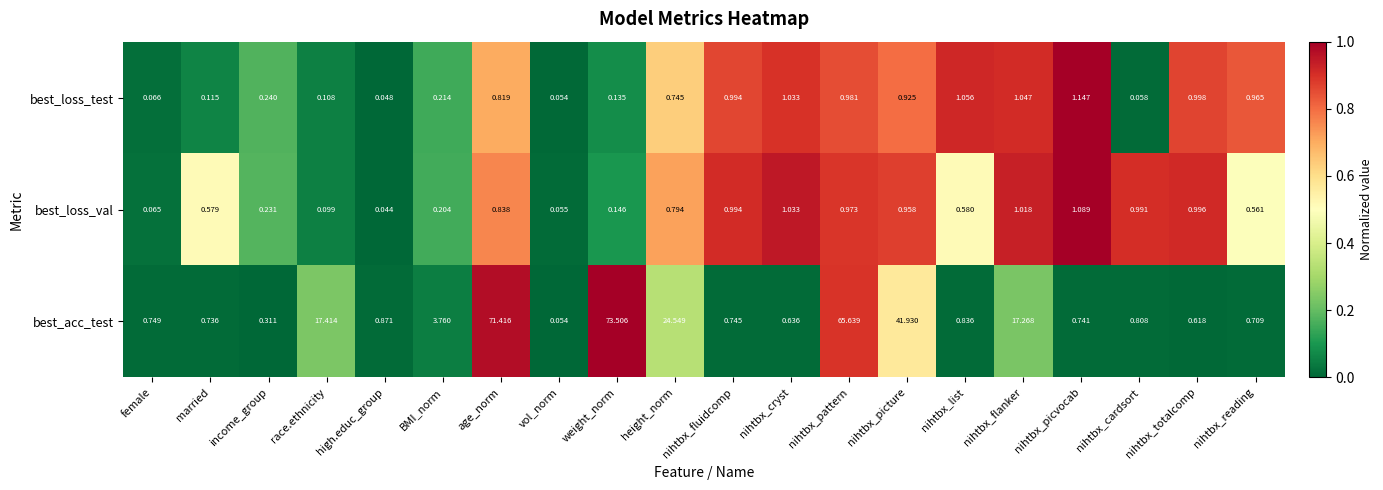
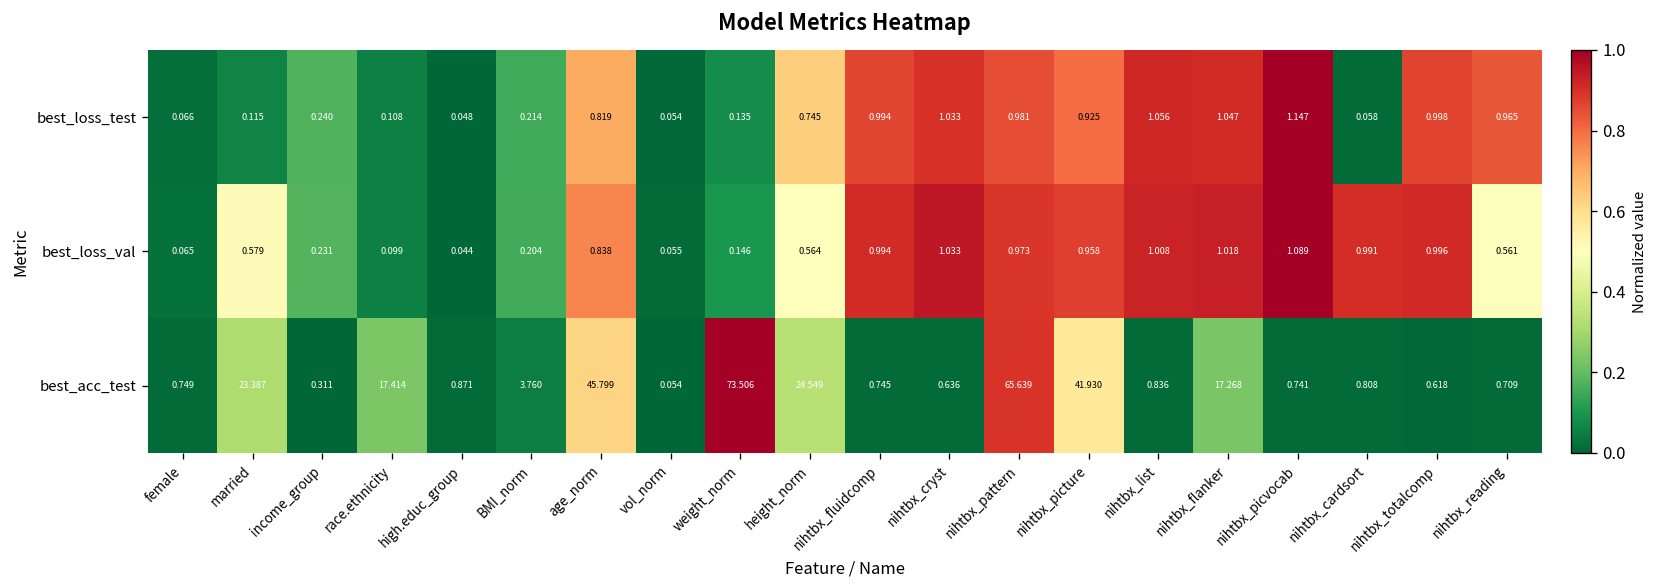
  {
    "best_loss_test": {
      "female": 0.066,
      "married": 0.115,
      "income_group": 0.240,
      "race.ethnicity": 0.108,
      "high.educ_group": 0.048,
      "BMI_norm": 0.214,
      "age_norm": 0.819,
      "vol_norm": 0.054,
      "weight_norm": 0.135,
      "height_norm": 0.745,
      "nihtbx_fluidcomp": 0.994,
      "nihtbx_cryst": 1.033,
      "nihtbx_pattern": 0.981,
      "nihtbx_picture": 0.925,
      "nihtbx_list": 1.056,
      "nihtbx_flanker": 1.047,
      "nihtbx_picvocab": 1.147,
      "nihtbx_cardsort": 0.058,
      "nihtbx_totalcomp": 0.998,
      "nihtbx_reading": 0.965
    },
    "best_loss_val": {
      "female": 0.065,
      "married": 0.579,
      "income_group": 0.231,
      "race.ethnicity": 0.099,
      "high.educ_group": 0.044,
      "BMI_norm": 0.204,
      "age_norm": 0.838,
      "vol_norm": 0.055,
      "weight_norm": 0.146,
-     "height_norm": 0.794,
+     "height_norm": 0.564,
      "nihtbx_fluidcomp": 0.994,
      "nihtbx_cryst": 1.033,
      "nihtbx_pattern": 0.973,
      "nihtbx_picture": 0.958,
-     "nihtbx_list": 0.580,
+     "nihtbx_list": 1.008,
      "nihtbx_flanker": 1.018,
      "nihtbx_picvocab": 1.089,
      "nihtbx_cardsort": 0.991,
      "nihtbx_totalcomp": 0.996,
      "nihtbx_reading": 0.561
    },
    "best_acc_test": {
      "female": 0.749,
-     "married": 0.736,
+     "married": 23.387,
      "income_group": 0.311,
      "race.ethnicity": 17.414,
      "high.educ_group": 0.871,
      "BMI_norm": 3.760,
-     "age_norm": 71.416,
+     "age_norm": 45.799,
      "vol_norm": 0.054,
      "weight_norm": 73.506,
      "height_norm": 24.549,
      "nihtbx_fluidcomp": 0.745,
      "nihtbx_cryst": 0.636,
      "nihtbx_pattern": 65.639,
      "nihtbx_picture": 41.930,
      "nihtbx_list": 0.836,
      "nihtbx_flanker": 17.268,
      "nihtbx_picvocab": 0.741,
      "nihtbx_cardsort": 0.808,
      "nihtbx_totalcomp": 0.618,
      "nihtbx_reading": 0.709
    }
  }
